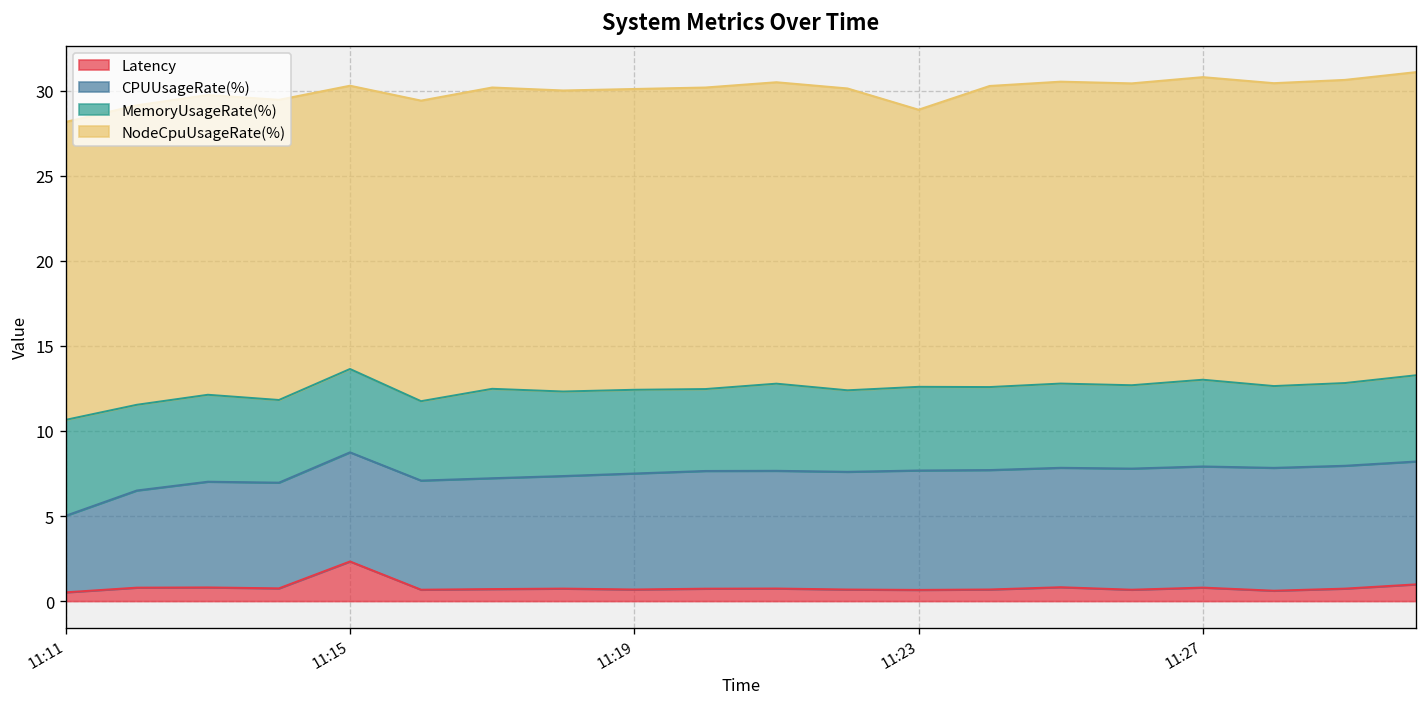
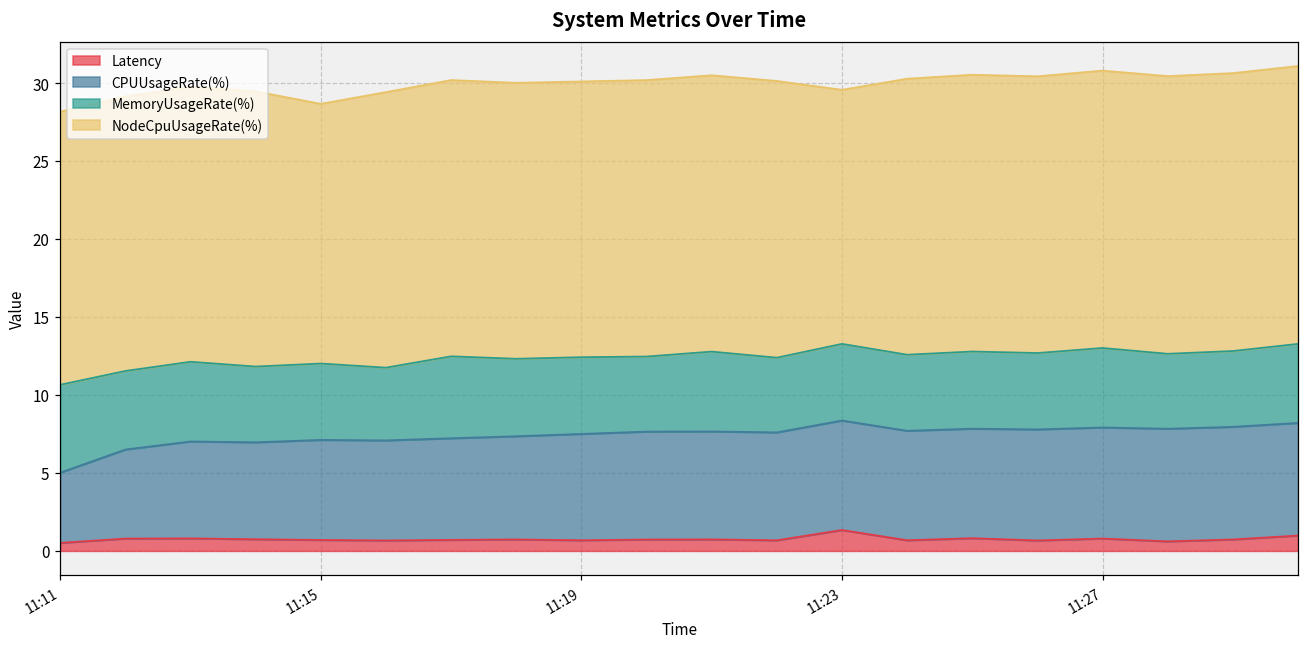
  {
    "Latency": {
      "11:11": 0.5,
-     "11:15": 2.3,
+     "11:15": 0.7,
      "11:19": 0.7,
-     "11:23": 0.7,
+     "11:23": 1.3,
      "11:27": 0.8
    },
    "NodeCpuUsageRate(%)": {
      "11:11": 17.5,
      "11:15": 16.7,
      "11:19": 17.7,
      "11:23": 16.3,
      "11:27": 17.8
    }
  }
